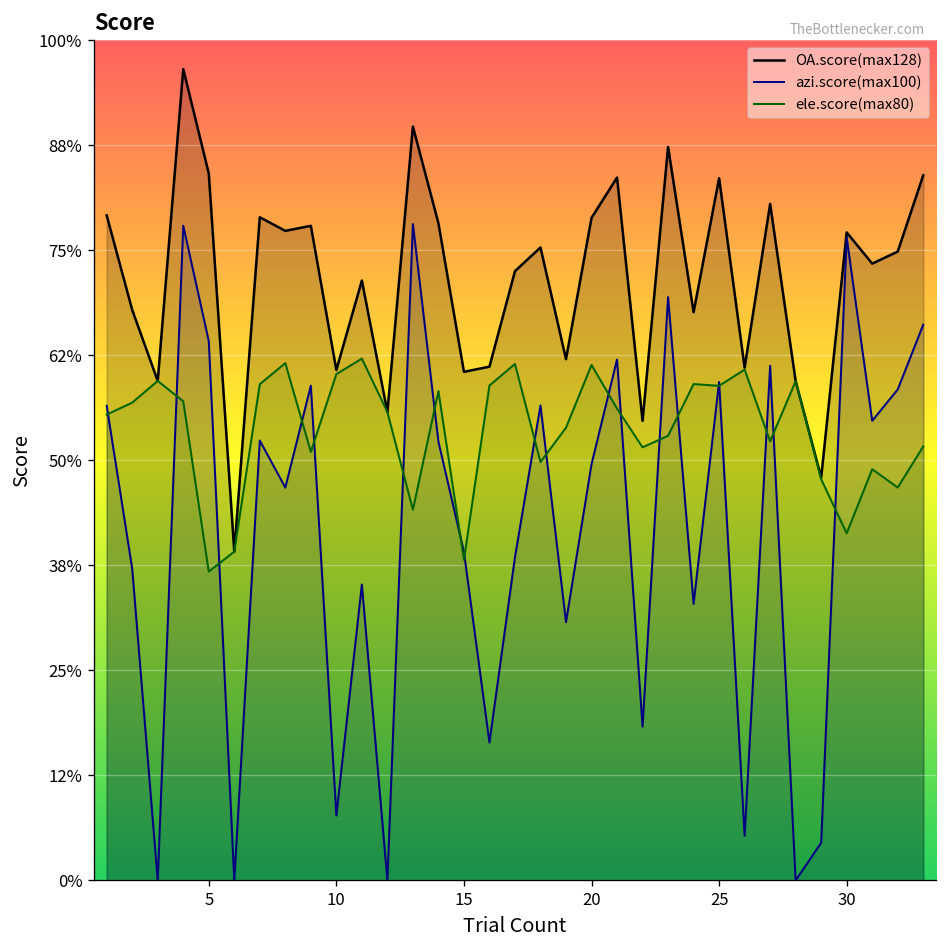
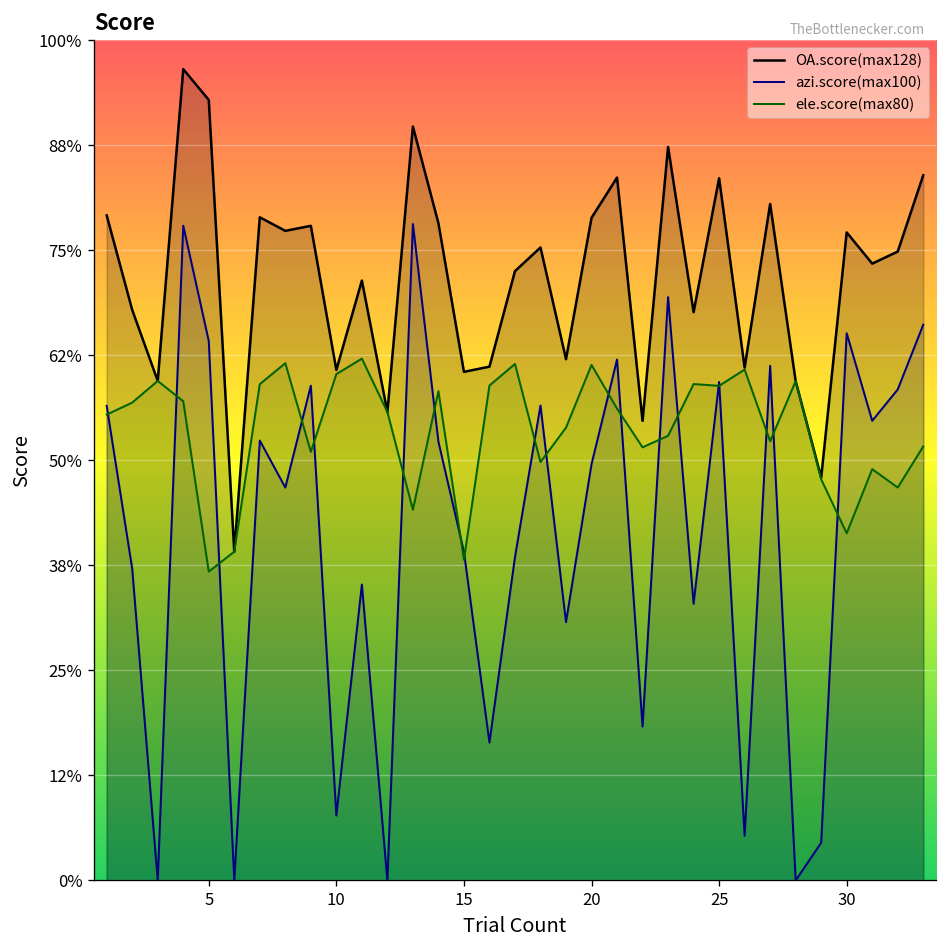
  {
    "OA.score(max128)": {
-     "5": "84%",
+     "5": "93%",
      "10": "61%",
      "15": "61%",
      "20": "79%",
      "25": "84%",
      "30": "77%"
    },
    "azi.score(max100)": {
      "5": "64%",
      "10": "8%",
      "15": "39%",
      "20": "50%",
      "25": "59%",
-     "30": "76%"
+     "30": "65%"
    },
    "ele.score(max80)": {
      "5": "37%",
      "10": "60%",
      "15": "38%",
      "20": "61%",
      "25": "59%",
      "30": "41%"
    }
  }
